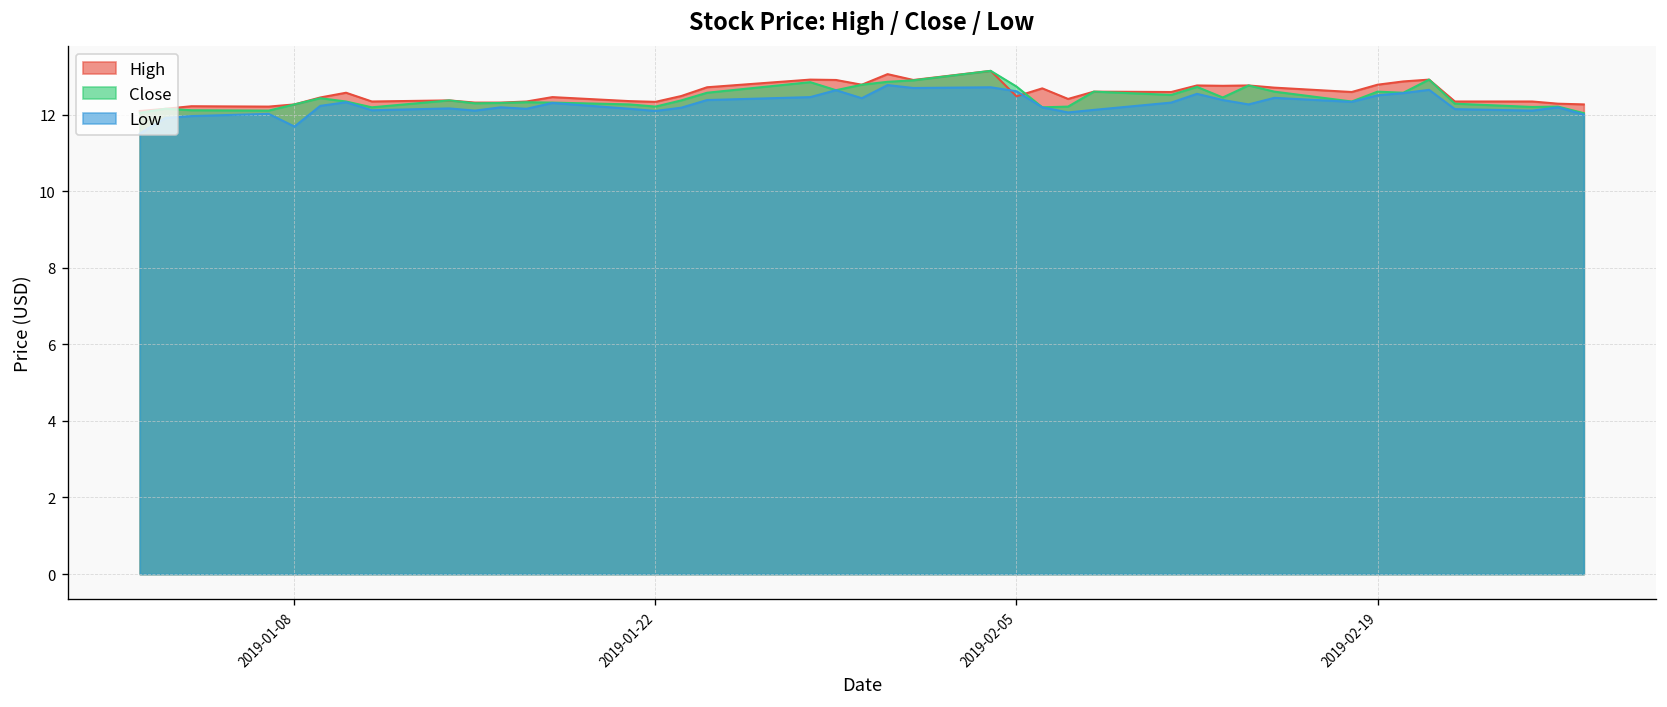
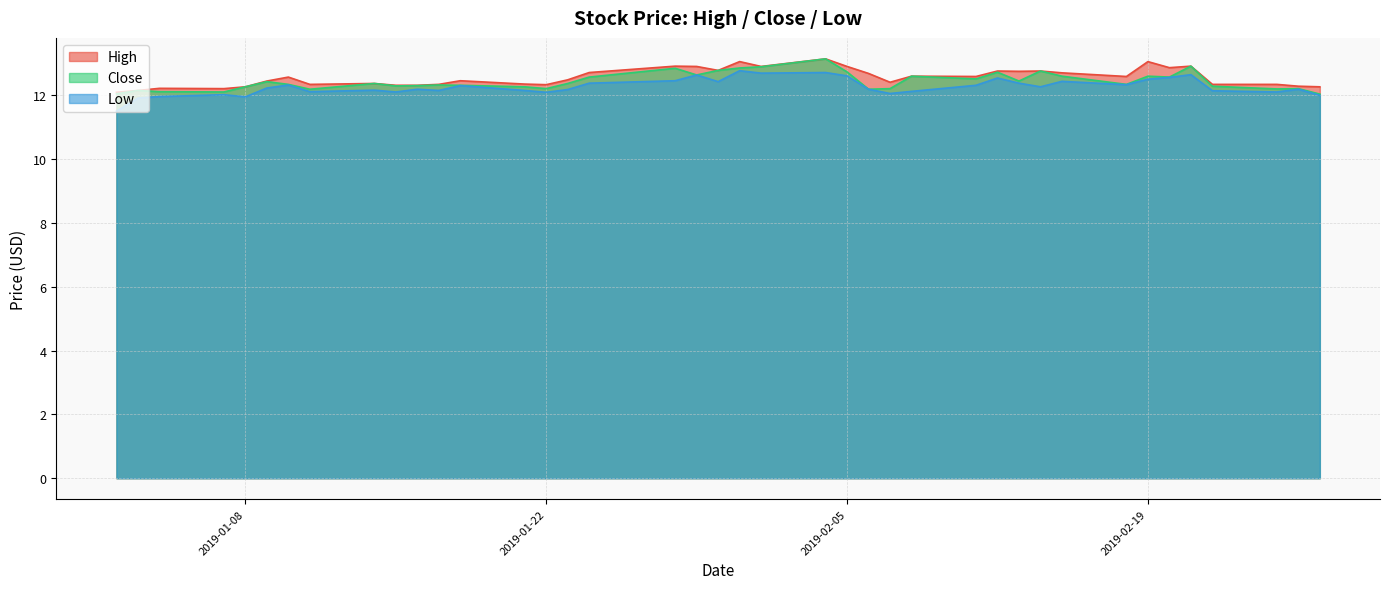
  {
    "High": {
      "2019-01-22": 12.3,
-     "2019-02-05": 12.5,
-     "2019-02-19": 12.8
+     "2019-02-05": 12.9,
+     "2019-02-19": 13.1
    },
    "Close": {
      "2019-01-22": 12.2,
      "2019-02-05": 12.7,
      "2019-02-19": 12.6
    },
    "Low": {
-     "2019-01-08": 11.7,
+     "2019-01-08": 12.0,
      "2019-01-22": 12.1,
      "2019-02-05": 12.6,
      "2019-02-19": 12.5
    }
  }
